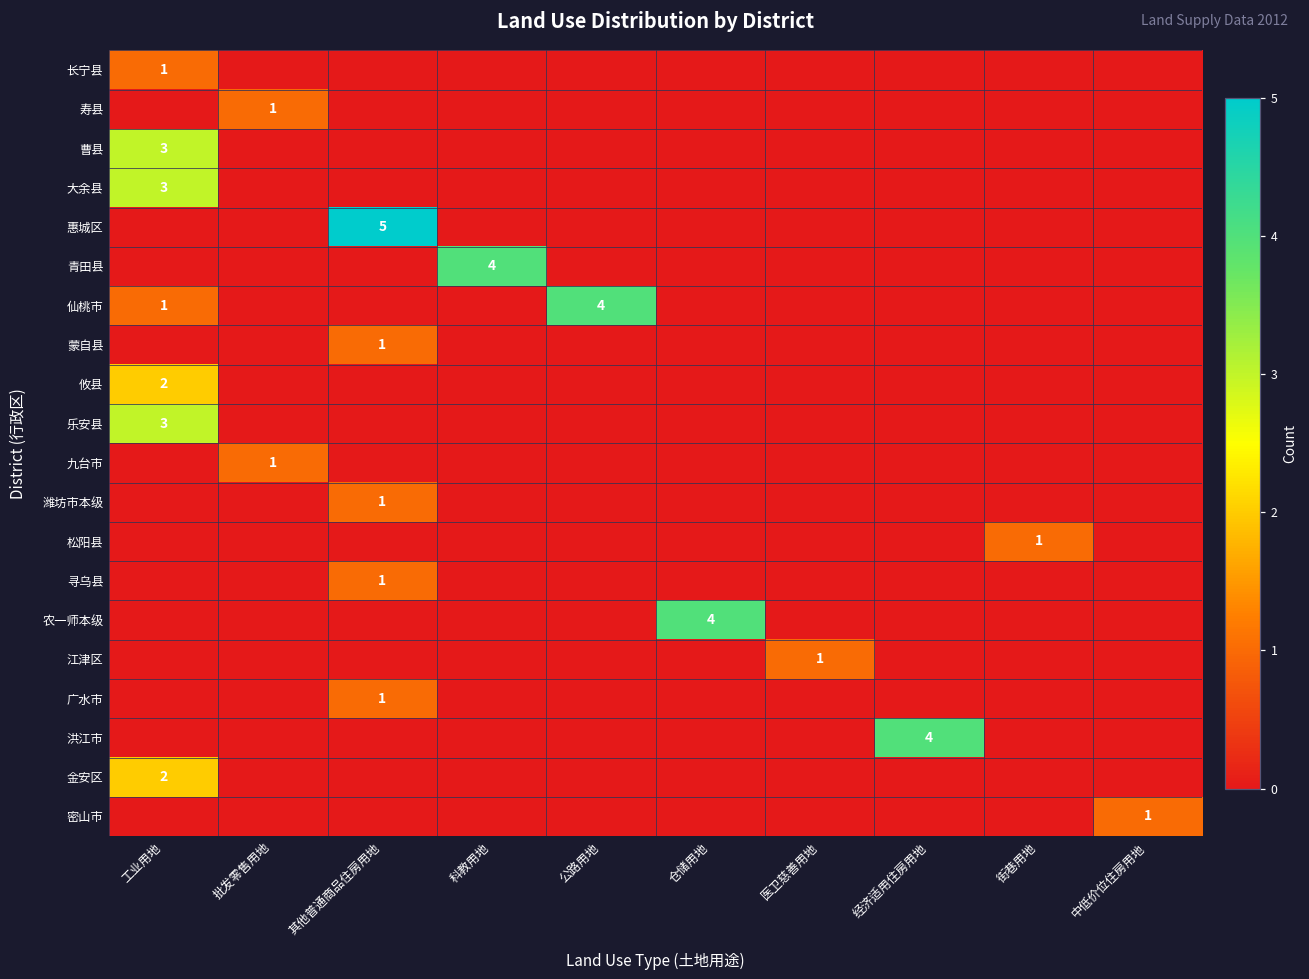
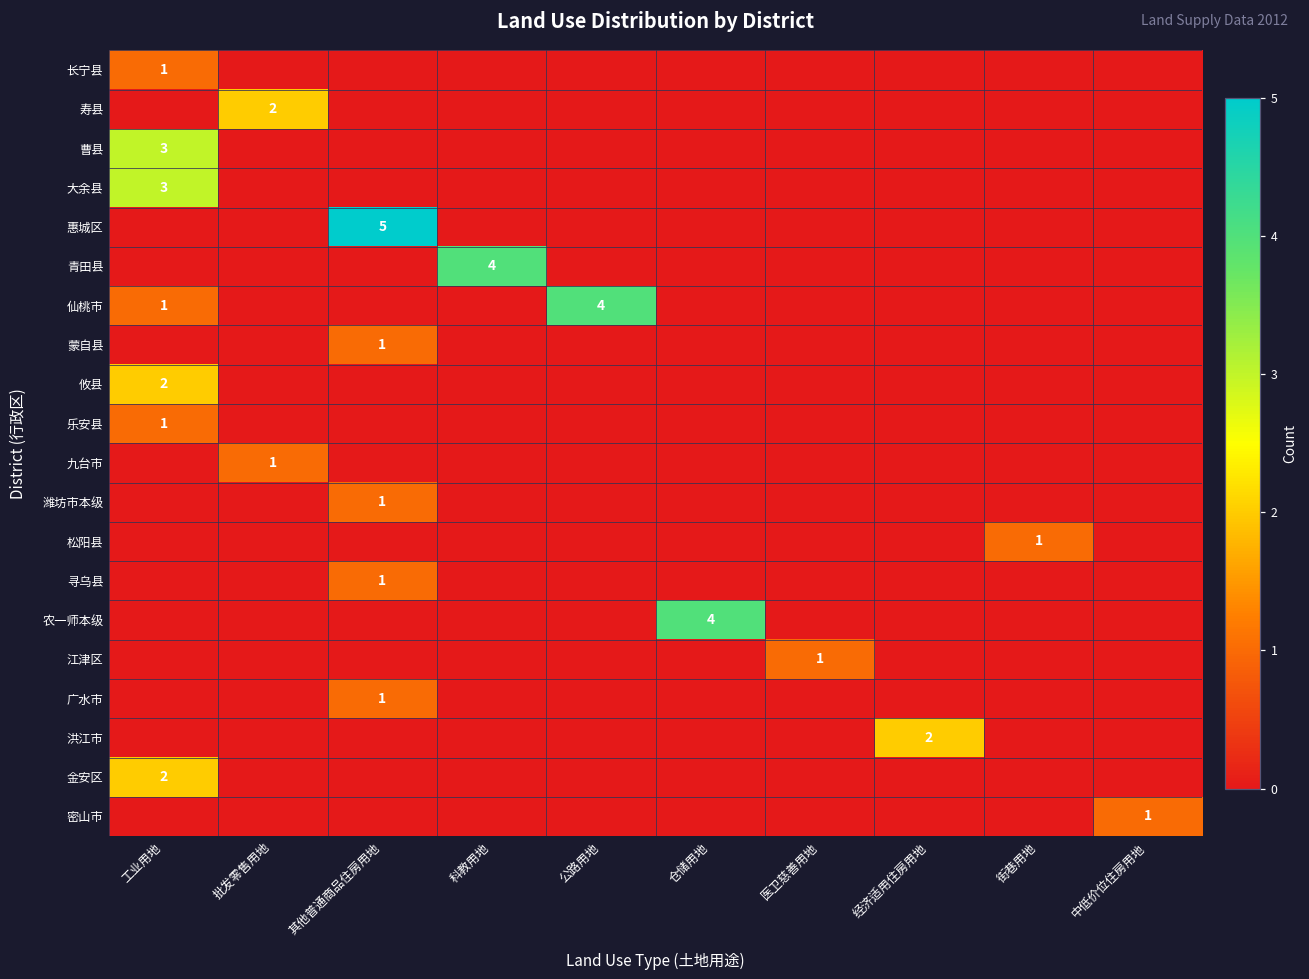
  {
    "长宁县": {
      "工业用地": 1
    },
    "寿县": {
-     "批发零售用地": 1
+     "批发零售用地": 2
    },
    "曹县": {
      "工业用地": 3
    },
    "大余县": {
      "工业用地": 3
    },
    "惠城区": {
      "其他普通商品住房用地": 5
    },
    "青田县": {
      "科教用地": 4
    },
    "仙桃市": {
      "工业用地": 1,
      "公路用地": 4
    },
    "蒙自县": {
      "其他普通商品住房用地": 1
    },
    "攸县": {
      "工业用地": 2
    },
    "乐安县": {
-     "工业用地": 3
+     "工业用地": 1
    },
    "九台市": {
      "批发零售用地": 1
    },
    "潍坊市本级": {
      "其他普通商品住房用地": 1
    },
    "松阳县": {
      "街巷用地": 1
    },
    "寻乌县": {
      "其他普通商品住房用地": 1
    },
    "农一师本级": {
      "仓储用地": 4
    },
    "江津区": {
      "医卫慈善用地": 1
    },
    "广水市": {
      "其他普通商品住房用地": 1
    },
    "洪江市": {
-     "经济适用住房用地": 4
+     "经济适用住房用地": 2
    },
    "金安区": {
      "工业用地": 2
    },
    "密山市": {
      "中低价位住房用地": 1
    }
  }
